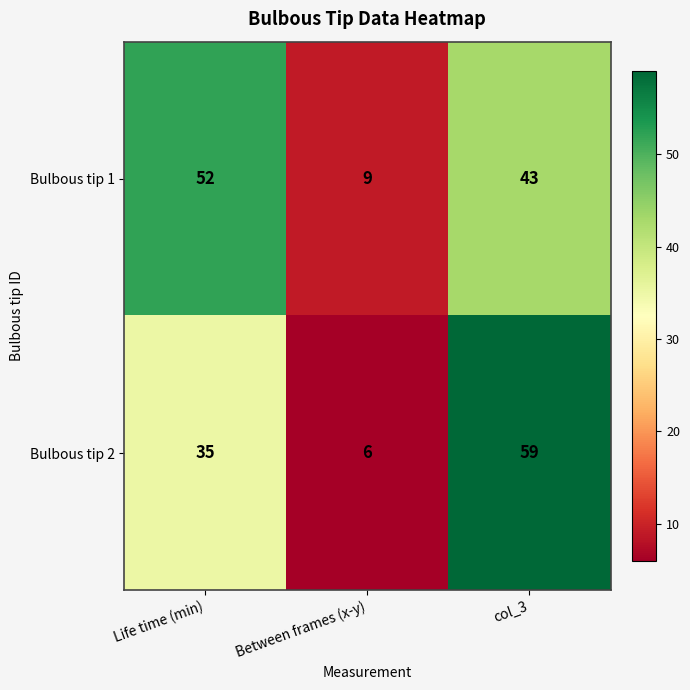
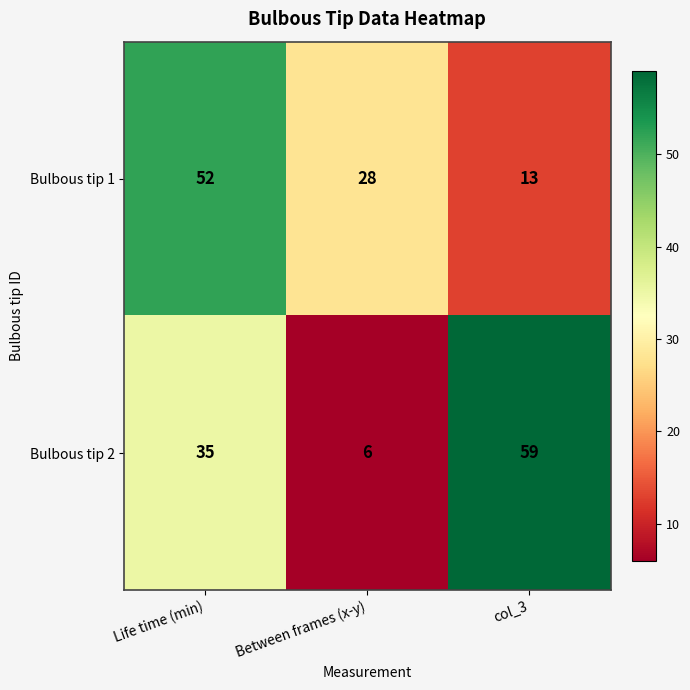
  {
    "Bulbous tip 1": {
      "Life time (min)": 52,
-     "Between frames (x-y)": 9,
-     "col_3": 43
+     "Between frames (x-y)": 28,
+     "col_3": 13
    },
    "Bulbous tip 2": {
      "Life time (min)": 35,
      "Between frames (x-y)": 6,
      "col_3": 59
    }
  }
